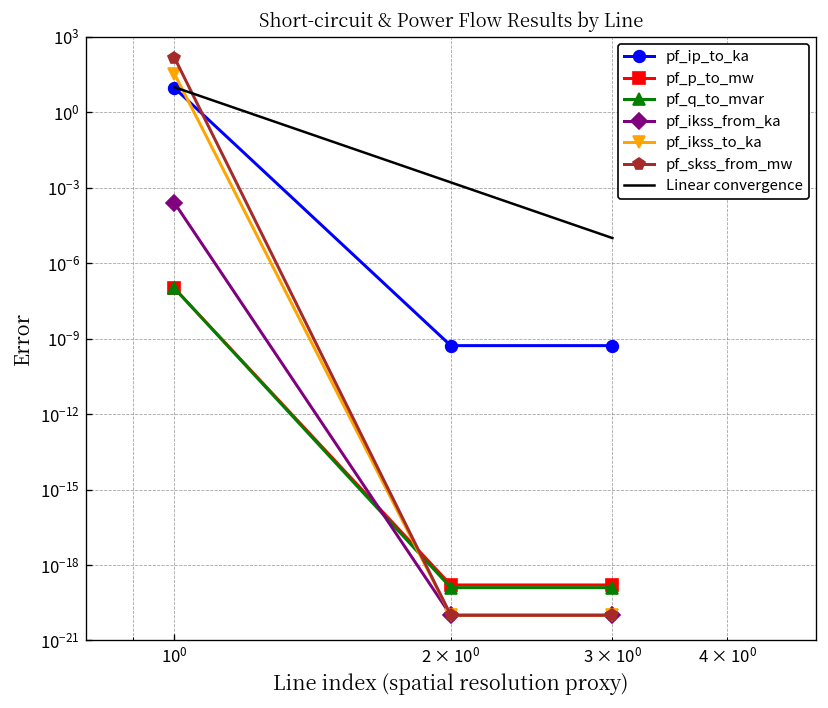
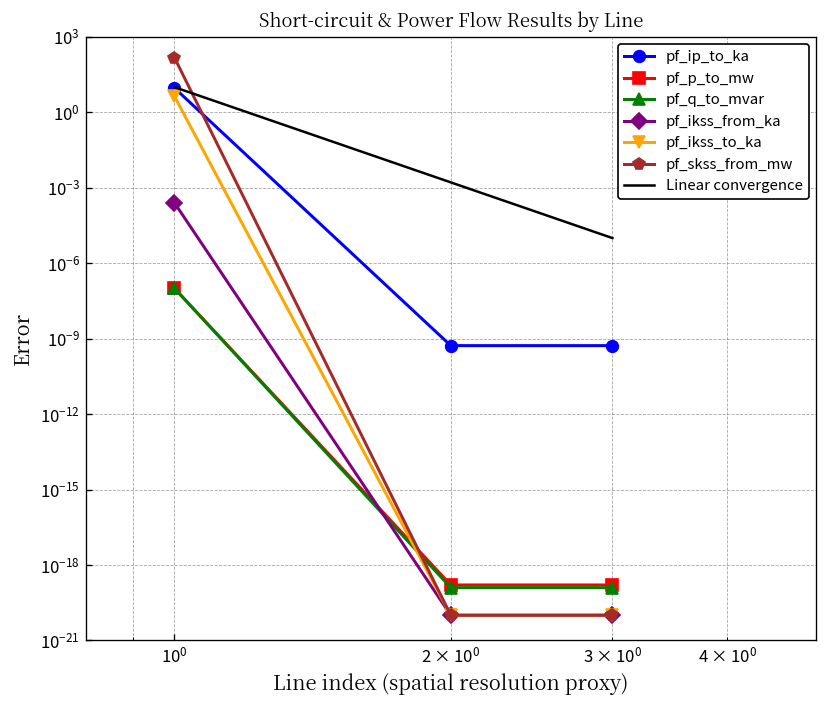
  {
    "pf_ikss_from_ka": {
      "10^0": 0.0003
    },
    "pf_ikss_to_ka": {
-     "10^0": 30
+     "10^0": 4
    },
    "pf_skss_from_mw": {
      "10^0": 100
    }
  }
